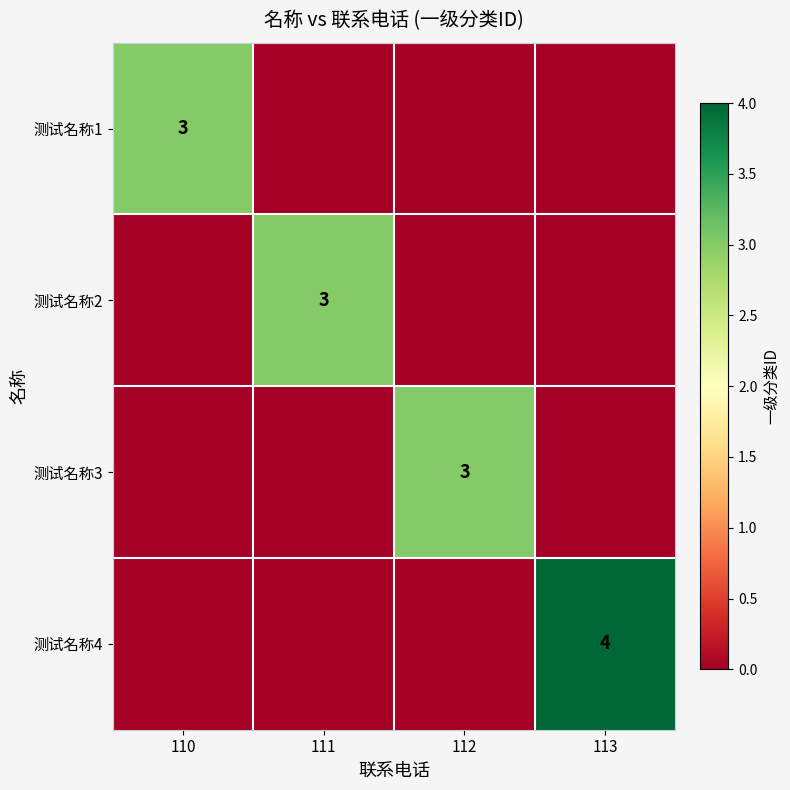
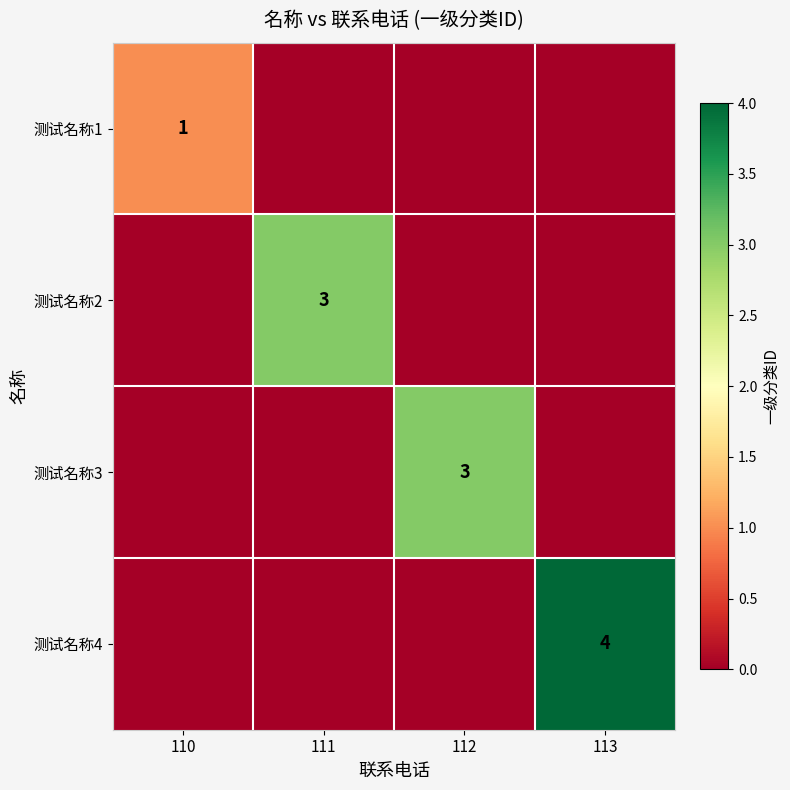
  {
    "测试名称1": {
-     "110": 3
+     "110": 1
    },
    "测试名称2": {
      "111": 3
    },
    "测试名称3": {
      "112": 3
    },
    "测试名称4": {
      "113": 4
    }
  }
